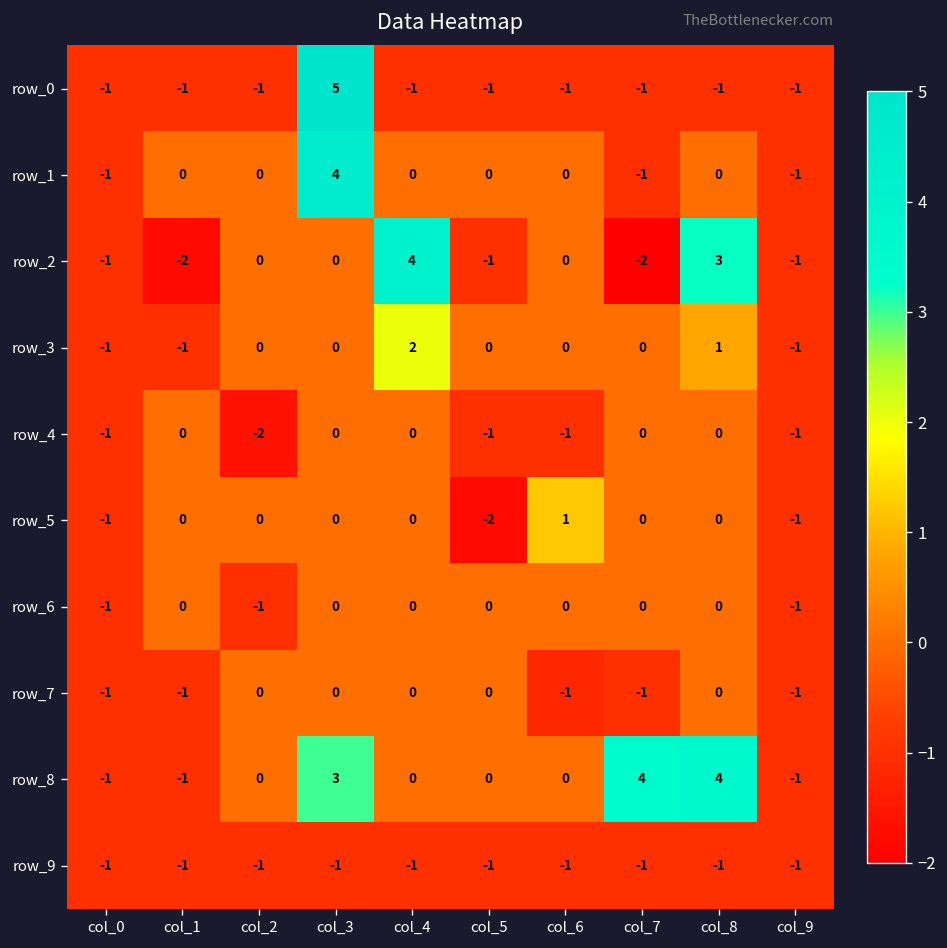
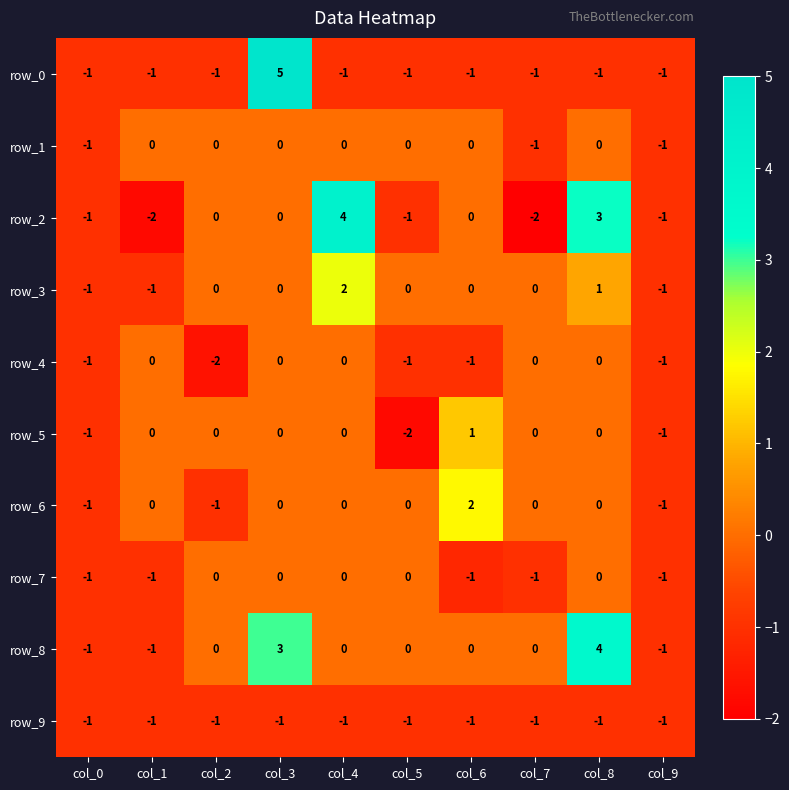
  {
    "row_0": {
      "col_0": -1,
      "col_1": -1,
      "col_2": -1,
      "col_3": 5,
      "col_4": -1,
      "col_5": -1,
      "col_6": -1,
      "col_7": -1,
      "col_8": -1,
      "col_9": -1
    },
    "row_1": {
      "col_0": -1,
      "col_1": 0,
      "col_2": 0,
-     "col_3": 4,
+     "col_3": 0,
      "col_4": 0,
      "col_5": 0,
      "col_6": 0,
      "col_7": -1,
      "col_8": 0,
      "col_9": -1
    },
    "row_2": {
      "col_0": -1,
      "col_1": -2,
      "col_2": 0,
      "col_3": 0,
      "col_4": 4,
      "col_5": -1,
      "col_6": 0,
      "col_7": -2,
      "col_8": 3,
      "col_9": -1
    },
    "row_3": {
      "col_0": -1,
      "col_1": -1,
      "col_2": 0,
      "col_3": 0,
      "col_4": 2,
      "col_5": 0,
      "col_6": 0,
      "col_7": 0,
      "col_8": 1,
      "col_9": -1
    },
    "row_4": {
      "col_0": -1,
      "col_1": 0,
      "col_2": -2,
      "col_3": 0,
      "col_4": 0,
      "col_5": -1,
      "col_6": -1,
      "col_7": 0,
      "col_8": 0,
      "col_9": -1
    },
    "row_5": {
      "col_0": -1,
      "col_1": 0,
      "col_2": 0,
      "col_3": 0,
      "col_4": 0,
      "col_5": -2,
      "col_6": 1,
      "col_7": 0,
      "col_8": 0,
      "col_9": -1
    },
    "row_6": {
      "col_0": -1,
      "col_1": 0,
      "col_2": -1,
      "col_3": 0,
      "col_4": 0,
      "col_5": 0,
-     "col_6": 0,
+     "col_6": 2,
      "col_7": 0,
      "col_8": 0,
      "col_9": -1
    },
    "row_7": {
      "col_0": -1,
      "col_1": -1,
      "col_2": 0,
      "col_3": 0,
      "col_4": 0,
      "col_5": 0,
      "col_6": -1,
      "col_7": -1,
      "col_8": 0,
      "col_9": -1
    },
    "row_8": {
      "col_0": -1,
      "col_1": -1,
      "col_2": 0,
      "col_3": 3,
      "col_4": 0,
      "col_5": 0,
      "col_6": 0,
-     "col_7": 4,
+     "col_7": 0,
      "col_8": 4,
      "col_9": -1
    },
    "row_9": {
      "col_0": -1,
      "col_1": -1,
      "col_2": -1,
      "col_3": -1,
      "col_4": -1,
      "col_5": -1,
      "col_6": -1,
      "col_7": -1,
      "col_8": -1,
      "col_9": -1
    }
  }
